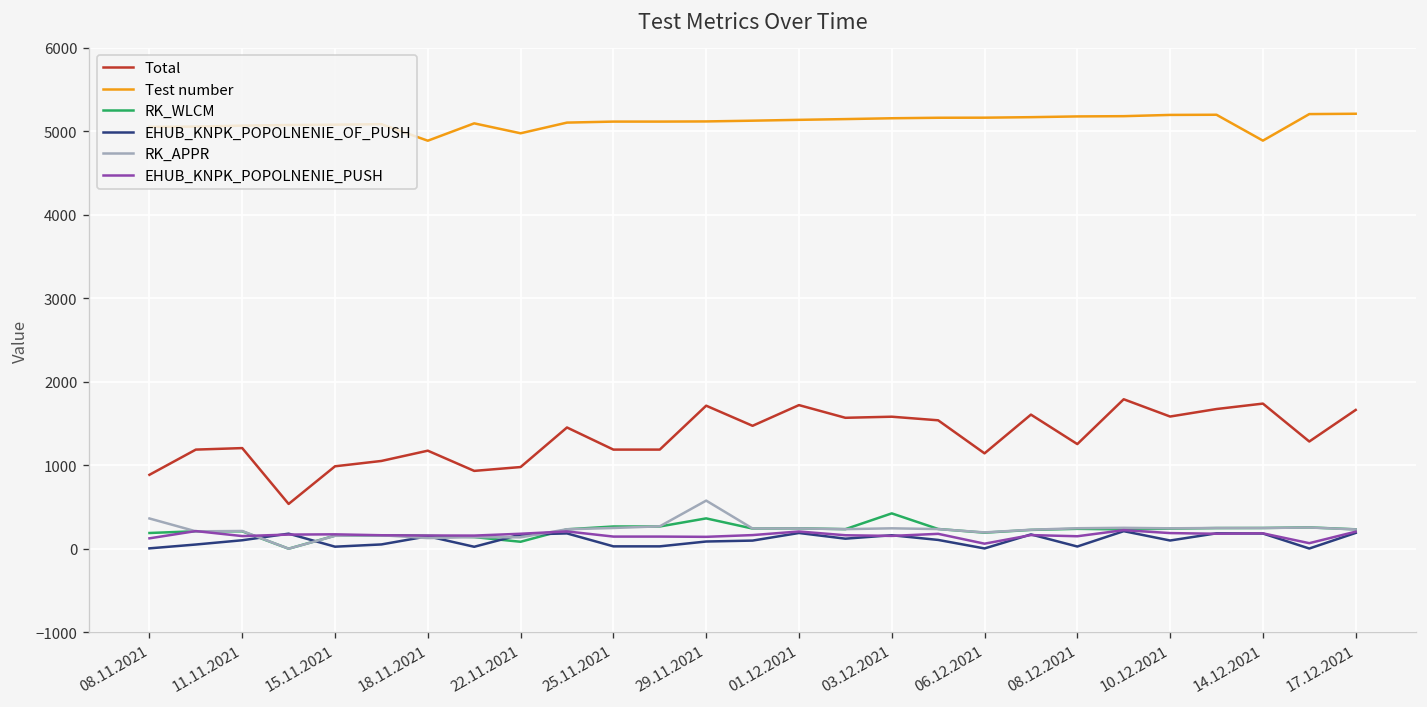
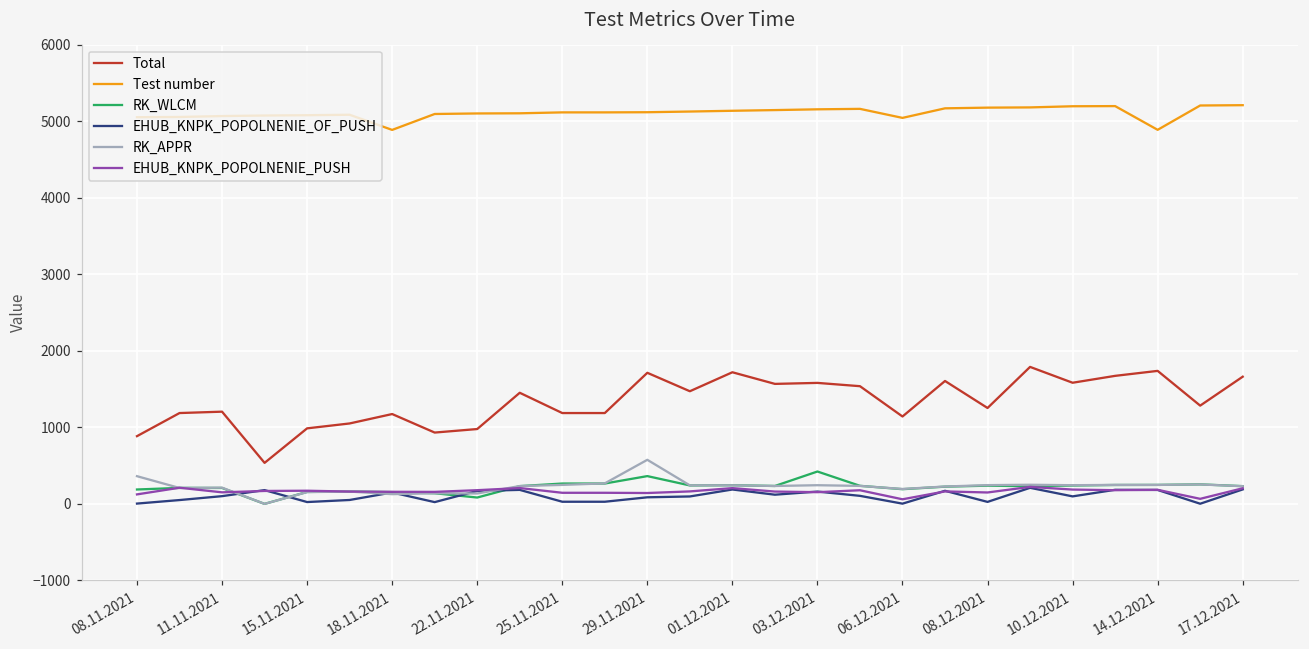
  {
    "Total": {
      "08.11.2021": 900,
      "11.11.2021": 1200,
      "15.11.2021": 1000,
      "18.11.2021": 1200,
      "22.11.2021": 1000,
      "25.11.2021": 1200,
      "29.11.2021": 1700,
      "01.12.2021": 1700,
      "03.12.2021": 1600,
      "06.12.2021": 1100,
      "08.12.2021": 1300,
      "10.12.2021": 1600,
      "14.12.2021": 1700,
      "17.12.2021": 1700
    },
    "Test number": {
      "18.11.2021": 4900,
-     "22.11.2021": 5000,
+     "22.11.2021": 5100,
      "25.11.2021": 5100,
      "29.11.2021": 5100,
      "01.12.2021": 5100,
      "03.12.2021": 5200,
-     "06.12.2021": 5200,
+     "06.12.2021": 5000,
      "08.12.2021": 5200,
      "10.12.2021": 5200,
      "14.12.2021": 4900,
      "17.12.2021": 5200
    },
    "RK_WLCM": {
      "08.11.2021": 200,
      "22.11.2021": 100,
      "29.11.2021": 400,
      "03.12.2021": 400
    },
    "EHUB_KNPK_POPOLNENIE_OF_PUSH": {
      "08.11.2021": 0,
      "11.11.2021": 100,
      "15.11.2021": 0,
      "25.11.2021": 0,
      "29.11.2021": 100,
      "06.12.2021": 0,
      "08.12.2021": 0,
      "10.12.2021": 100
    },
    "RK_APPR": {
      "08.11.2021": 400,
      "29.11.2021": 600,
      "03.12.2021": 200
    },
    "EHUB_KNPK_POPOLNENIE_PUSH": {
      "08.11.2021": 100,
      "11.11.2021": 200,
      "25.11.2021": 100,
      "29.11.2021": 100,
      "06.12.2021": 100,
      "08.12.2021": 100,
      "10.12.2021": 200
    }
  }
